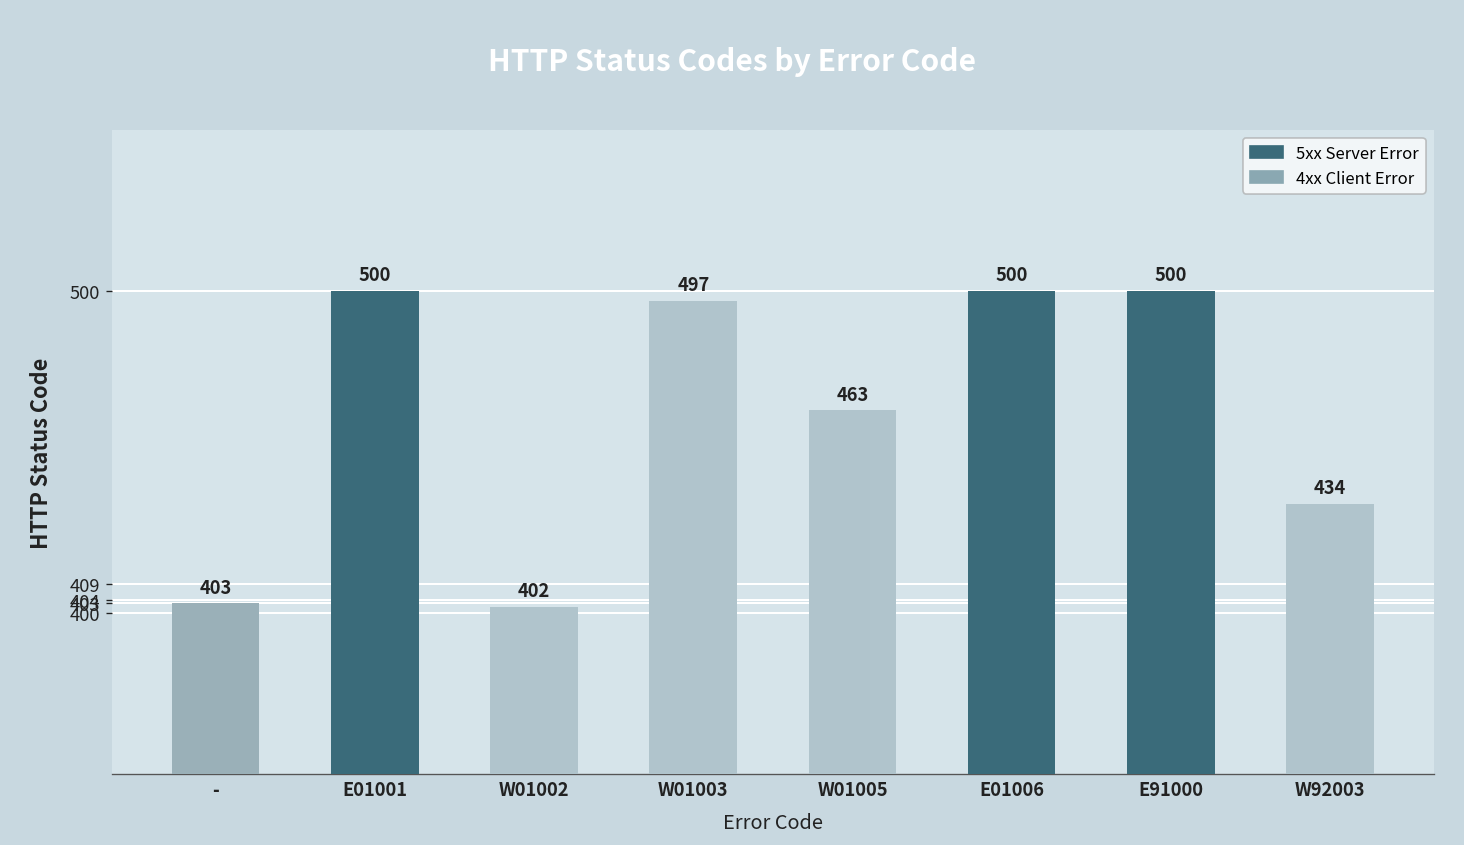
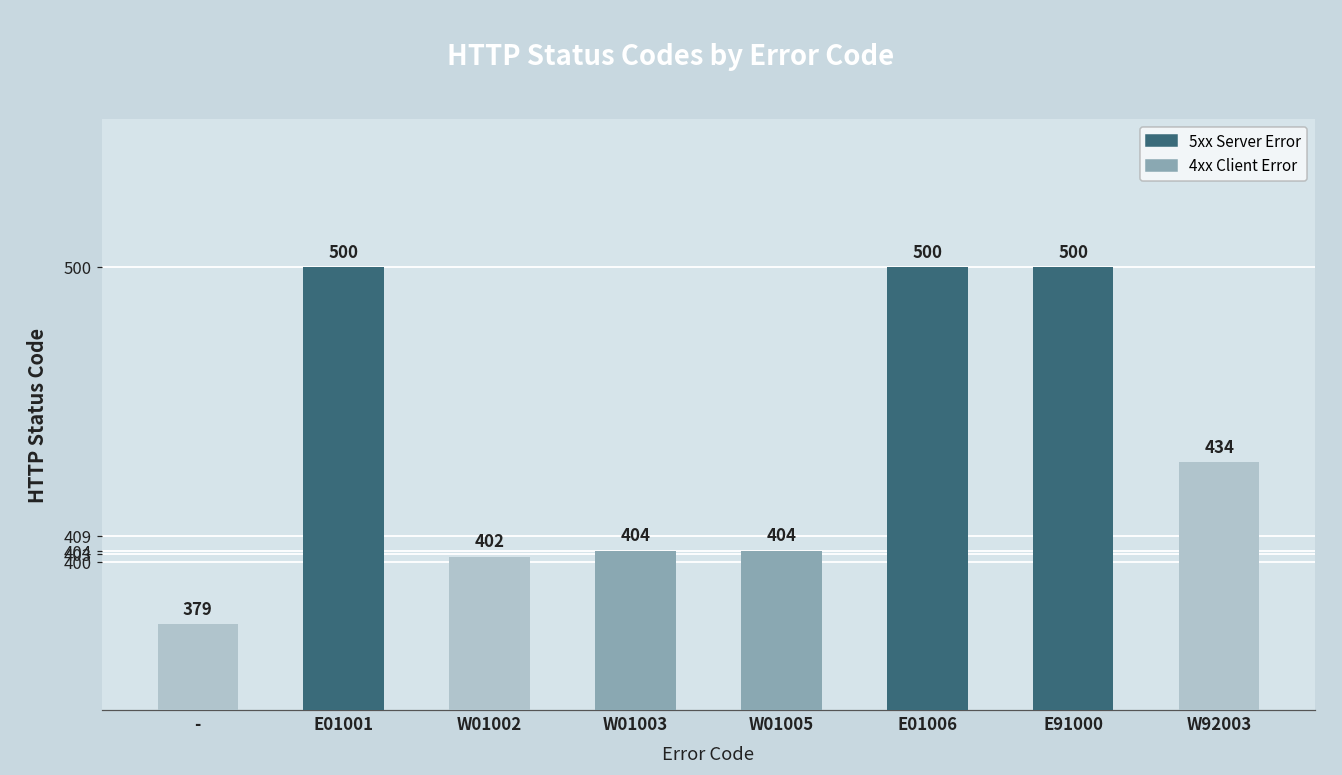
  {
-   "-": 403,
+   "-": 379,
    "E01001": 500,
    "W01002": 402,
-   "W01003": 497,
-   "W01005": 463,
+   "W01003": 404,
+   "W01005": 404,
    "E01006": 500,
    "E91000": 500,
    "W92003": 434
  }
